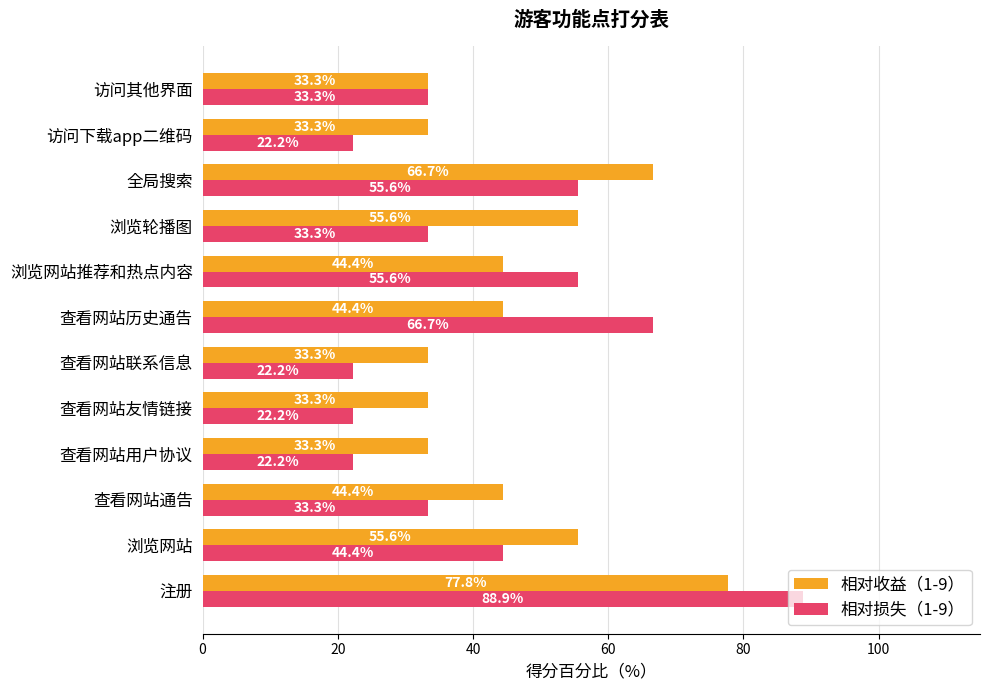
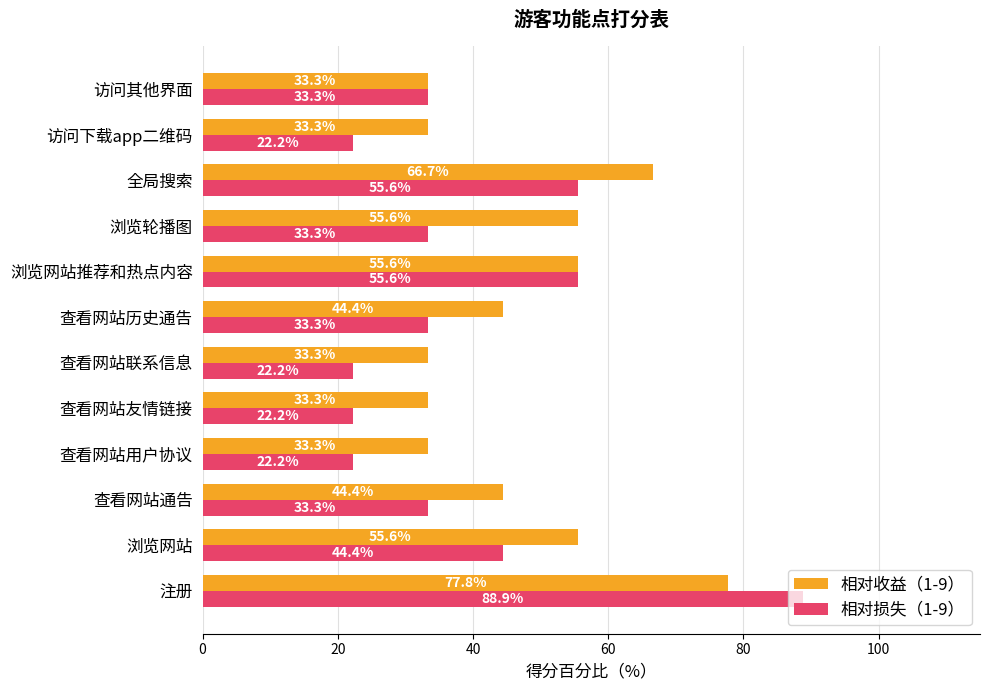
  {
    "相对收益（1-9）": {
      "访问其他界面": "33.3%",
      "访问下载app二维码": "33.3%",
      "全局搜索": "66.7%",
      "浏览轮播图": "55.6%",
-     "浏览网站推荐和热点内容": "44.4%",
+     "浏览网站推荐和热点内容": "55.6%",
      "查看网站历史通告": "44.4%",
      "查看网站联系信息": "33.3%",
      "查看网站友情链接": "33.3%",
      "查看网站用户协议": "33.3%",
      "查看网站通告": "44.4%",
      "浏览网站": "55.6%",
      "注册": "77.8%"
    },
    "相对损失（1-9）": {
      "访问其他界面": "33.3%",
      "访问下载app二维码": "22.2%",
      "全局搜索": "55.6%",
      "浏览轮播图": "33.3%",
      "浏览网站推荐和热点内容": "55.6%",
-     "查看网站历史通告": "66.7%",
+     "查看网站历史通告": "33.3%",
      "查看网站联系信息": "22.2%",
      "查看网站友情链接": "22.2%",
      "查看网站用户协议": "22.2%",
      "查看网站通告": "33.3%",
      "浏览网站": "44.4%"
    }
  }
